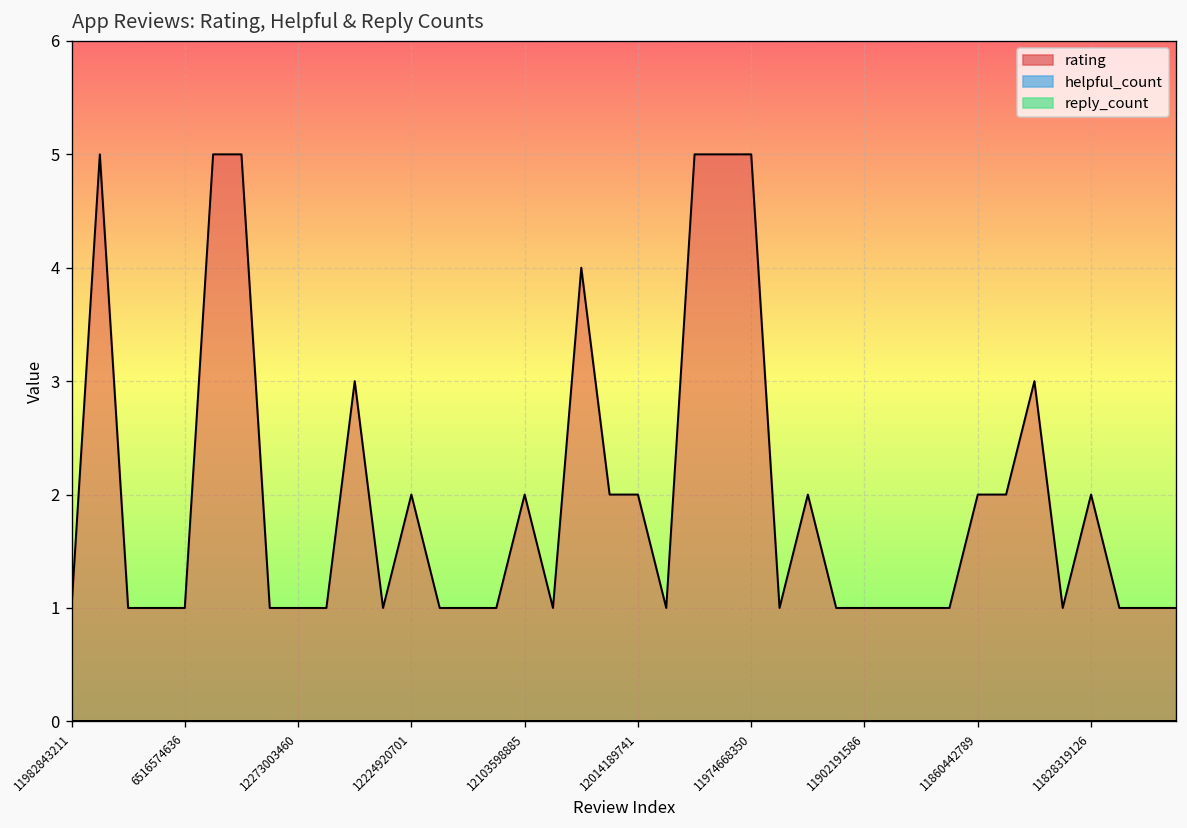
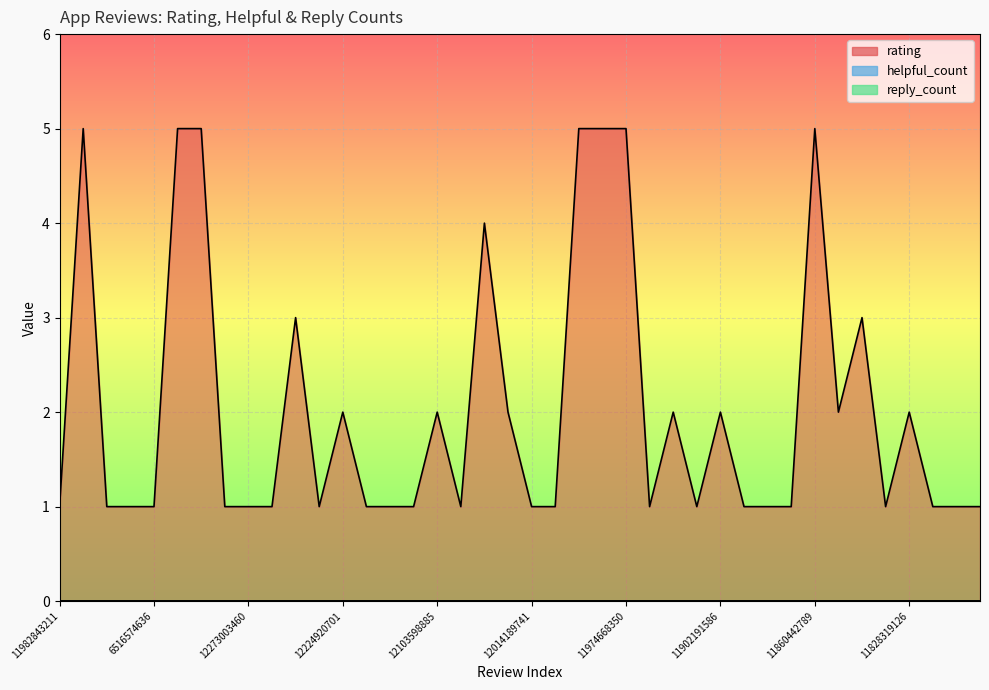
  {
    "rating": {
      "11982843211": 1,
      "6516574636": 1,
      "12273003460": 1,
      "12224920701": 2,
      "12103598885": 2,
-     "12014189741": 2,
+     "12014189741": 1,
      "11974668350": 5,
-     "11902191586": 1,
-     "11860442789": 2,
+     "11902191586": 2,
+     "11860442789": 5,
      "11828319126": 2
    },
    "reply_count": {
      "11982843211": 0,
      "6516574636": 0,
      "12273003460": 0,
      "12224920701": 0,
      "12103598885": 0,
      "12014189741": 0,
      "11974668350": 0,
      "11902191586": 0,
      "11860442789": 0,
      "11828319126": 0
    }
  }
